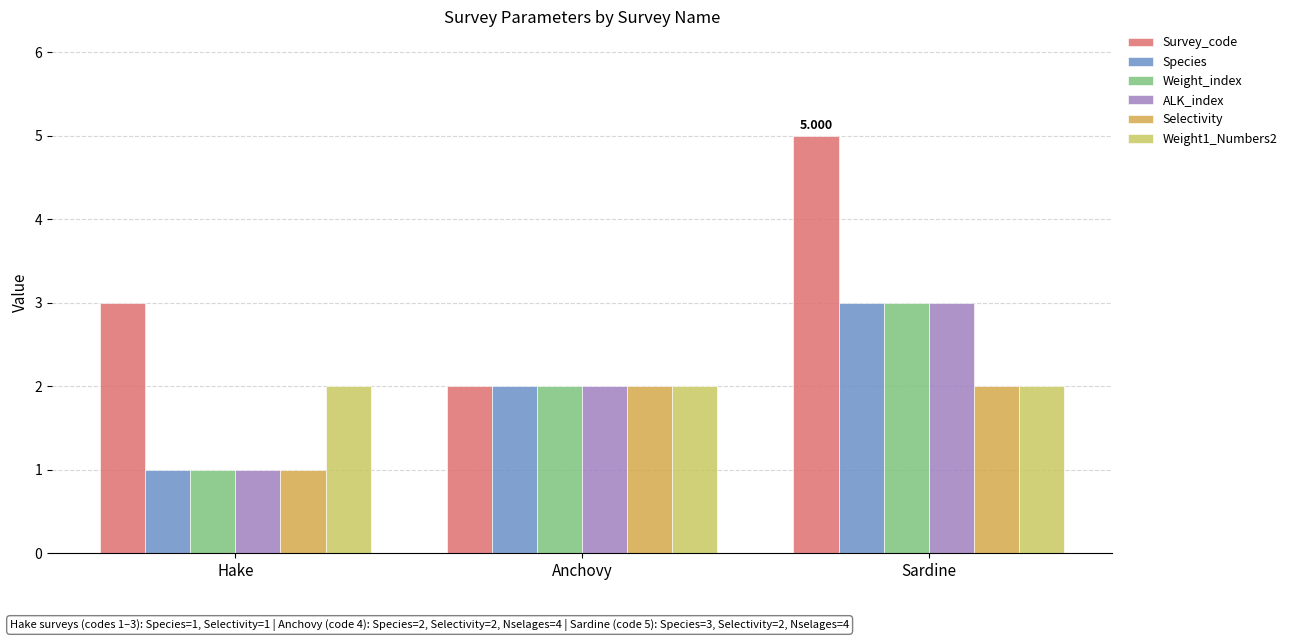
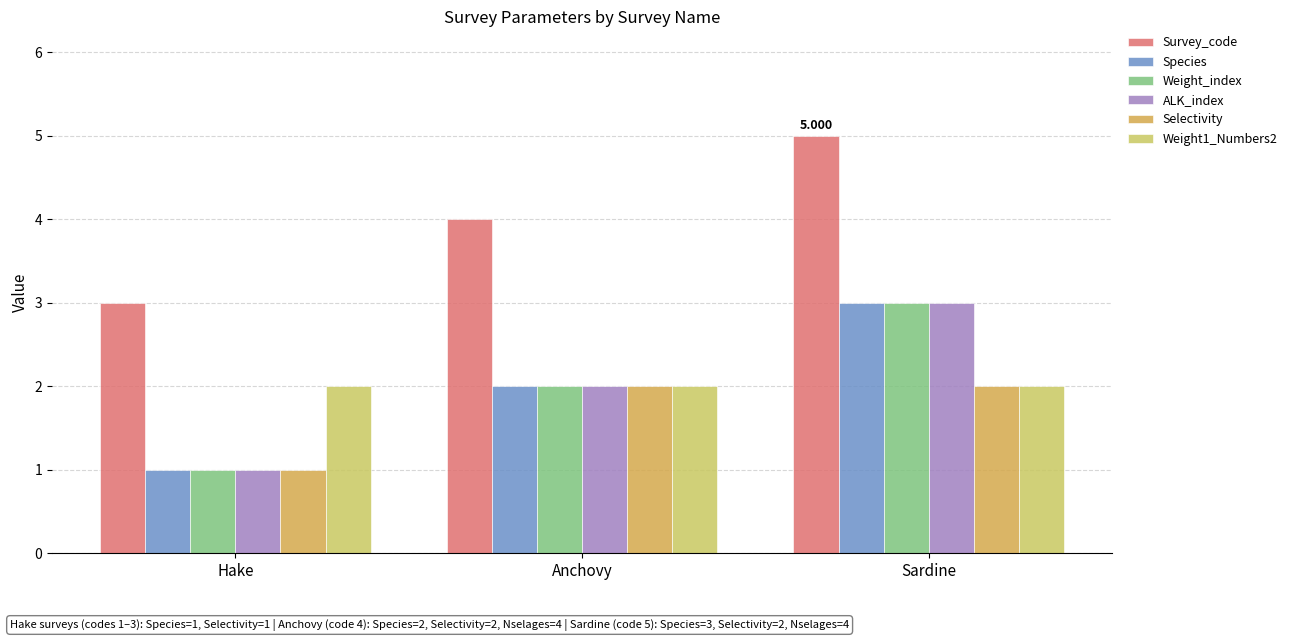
  {
    "Survey_code": {
      "Hake": 3,
-     "Anchovy": 2
+     "Anchovy": 4
    },
    "Weight_index": {
      "Hake": 1,
      "Anchovy": 2,
      "Sardine": 3
    }
  }
